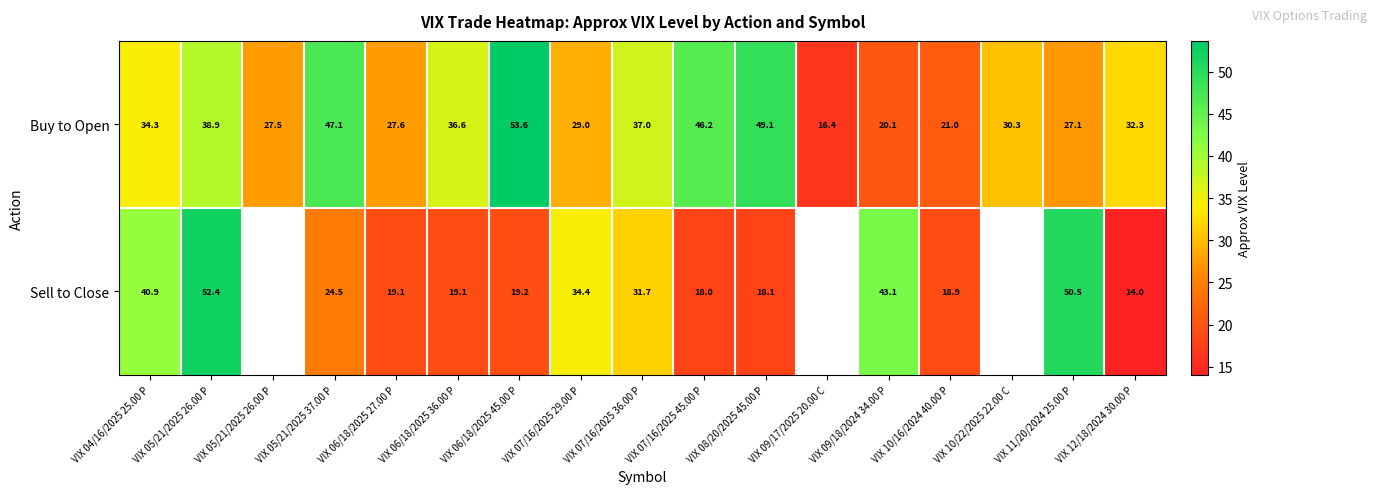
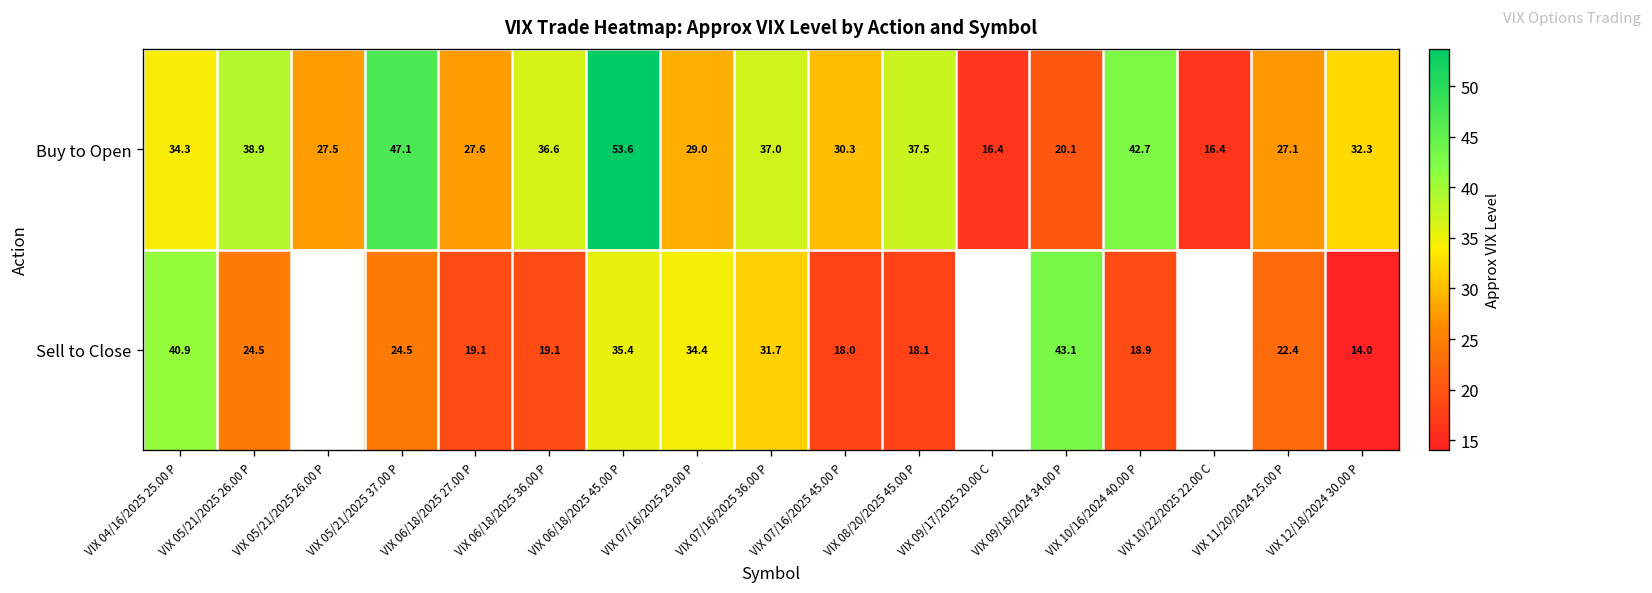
  {
    "Buy to Open": {
      "VIX 04/16/2025 25.00 P": 34.3,
      "VIX 05/21/2025 37.00 P": 47.1,
      "VIX 06/18/2025 27.00 P": 27.6,
      "VIX 06/18/2025 36.00 P": 36.6,
      "VIX 06/18/2025 45.00 P": 53.6,
      "VIX 07/16/2025 29.00 P": 29.0,
      "VIX 07/16/2025 36.00 P": 37.0,
-     "VIX 07/16/2025 45.00 P": 46.2,
-     "VIX 08/20/2025 45.00 P": 49.1,
+     "VIX 07/16/2025 45.00 P": 30.3,
+     "VIX 08/20/2025 45.00 P": 37.5,
      "VIX 09/17/2025 20.00 C": 16.4,
      "VIX 09/18/2024 34.00 P": 20.1,
-     "VIX 10/16/2024 40.00 P": 21.0,
-     "VIX 10/22/2025 22.00 C": 30.3,
+     "VIX 10/16/2024 40.00 P": 42.7,
+     "VIX 10/22/2025 22.00 C": 16.4,
      "VIX 11/20/2024 25.00 P": 27.1,
      "VIX 12/18/2024 30.00 P": 32.3
    },
    "Sell to Close": {
      "VIX 04/16/2025 25.00 P": 40.9,
-     "VIX 05/21/2025 26.00 P": 52.4,
+     "VIX 05/21/2025 26.00 P": 24.5,
      "VIX 05/21/2025 37.00 P": 24.5,
      "VIX 06/18/2025 27.00 P": 19.1,
      "VIX 06/18/2025 36.00 P": 19.1,
-     "VIX 06/18/2025 45.00 P": 19.2,
+     "VIX 06/18/2025 45.00 P": 35.4,
      "VIX 07/16/2025 29.00 P": 34.4,
      "VIX 07/16/2025 36.00 P": 31.7,
      "VIX 07/16/2025 45.00 P": 18.0,
      "VIX 08/20/2025 45.00 P": 18.1,
      "VIX 09/18/2024 34.00 P": 43.1,
      "VIX 10/16/2024 40.00 P": 18.9,
-     "VIX 11/20/2024 25.00 P": 50.5,
+     "VIX 11/20/2024 25.00 P": 22.4,
      "VIX 12/18/2024 30.00 P": 14.0
    }
  }
